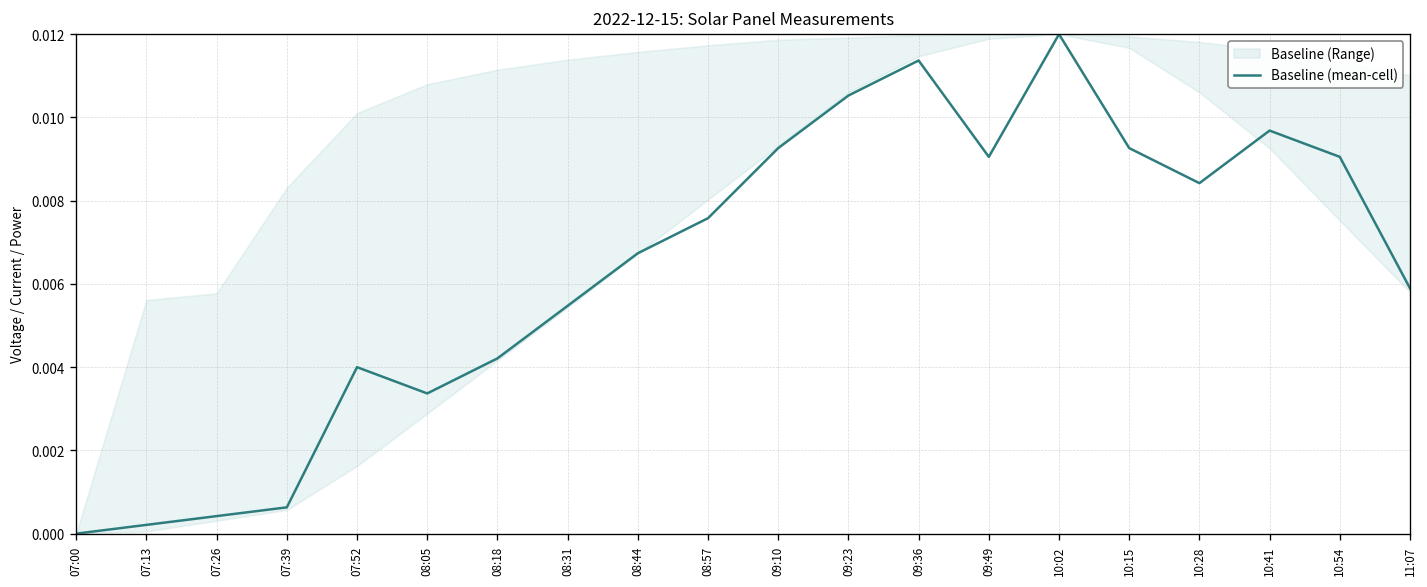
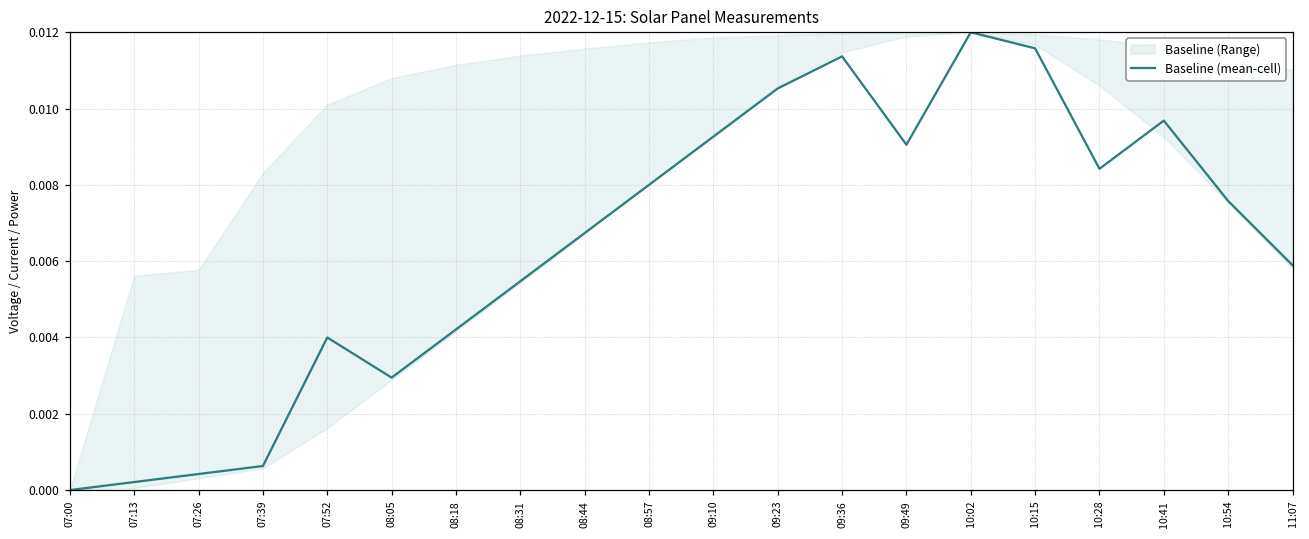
  {
    "Baseline (mean-cell)": {
      "07:13": 0.0002,
      "07:26": 0.0004,
      "07:39": 0.0006,
      "07:52": 0.0040,
-     "08:05": 0.0034,
+     "08:05": 0.0029,
      "08:18": 0.0042,
      "08:31": 0.0055,
      "08:44": 0.0067,
-     "08:57": 0.0076,
+     "08:57": 0.0080,
      "09:10": 0.0093,
      "09:23": 0.0105,
      "09:36": 0.0114,
      "09:49": 0.0091,
-     "10:15": 0.0093,
+     "10:15": 0.0116,
      "10:28": 0.0084,
      "10:41": 0.0097,
-     "10:54": 0.0091,
+     "10:54": 0.0076,
      "11:07": 0.0059
    }
  }
